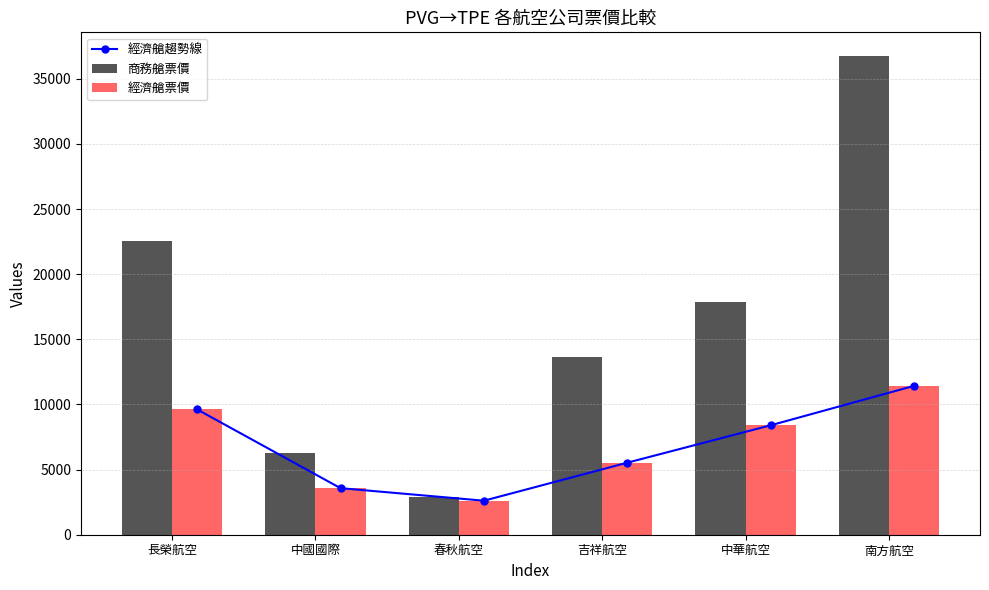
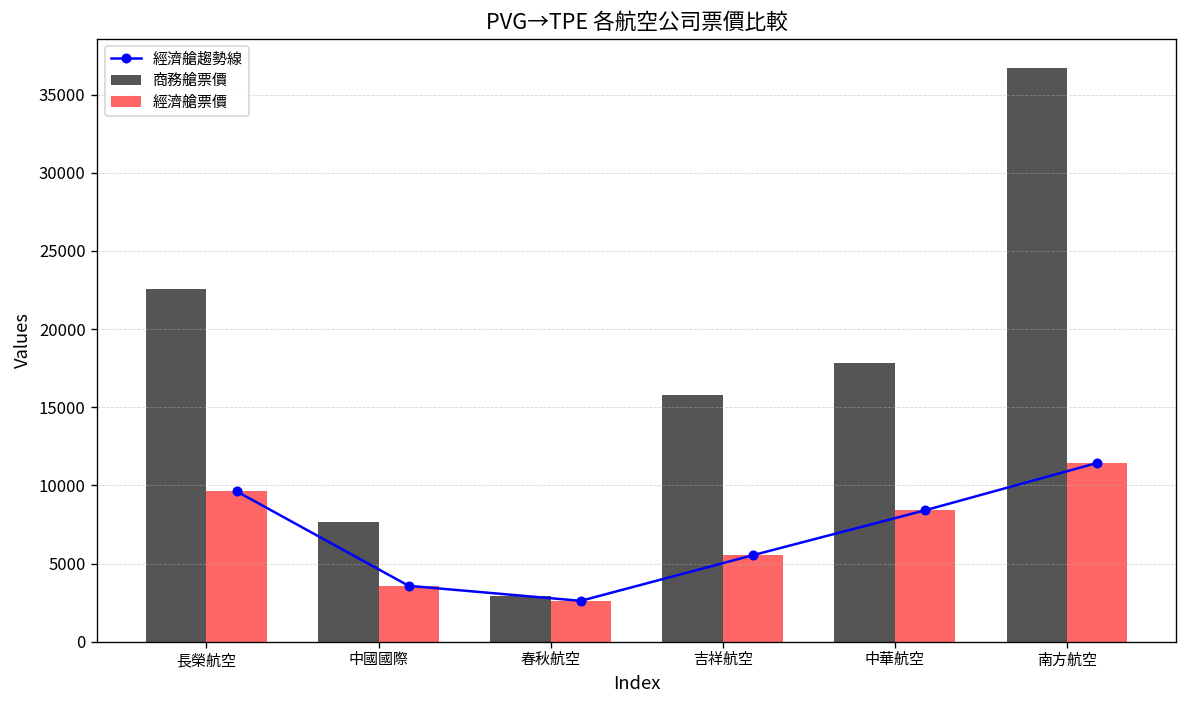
  {
    "商務艙票價": {
      "長榮航空": 22500,
-     "中國國際": 6300,
+     "中國國際": 7600,
      "春秋航空": 2900,
-     "吉祥航空": 13700,
+     "吉祥航空": 15800,
      "中華航空": 17900,
      "南方航空": 36700
    },
    "經濟艙票價": {
      "長榮航空": 9600,
      "中國國際": 3600,
      "春秋航空": 2600,
      "吉祥航空": 5500,
      "中華航空": 8400,
      "南方航空": 11400
    }
  }
